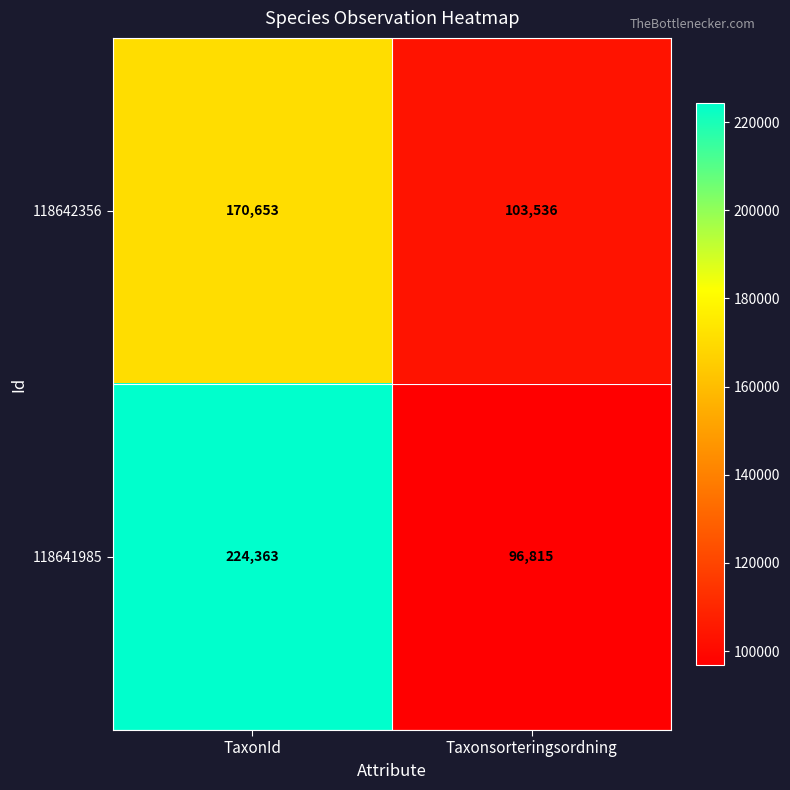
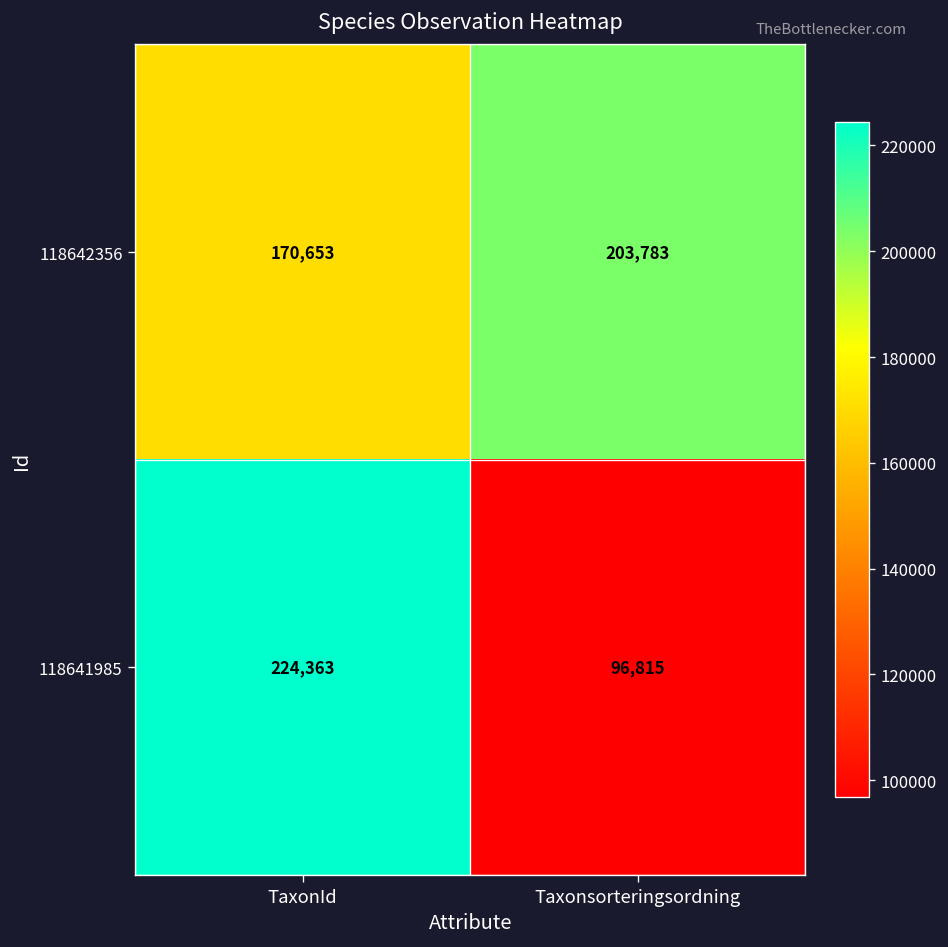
  {
    "118642356": {
      "TaxonId": "170,653",
-     "Taxonsorteringsordning": "103,536"
+     "Taxonsorteringsordning": "203,783"
    },
    "118641985": {
      "TaxonId": "224,363",
      "Taxonsorteringsordning": "96,815"
    }
  }
